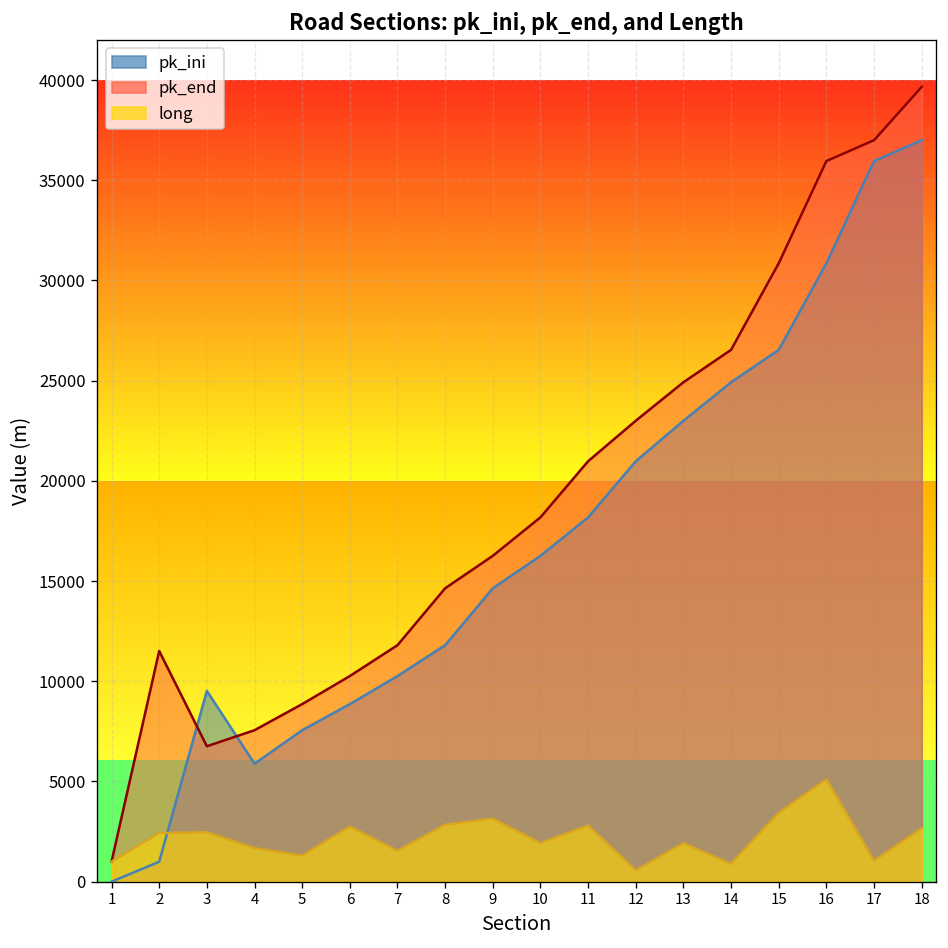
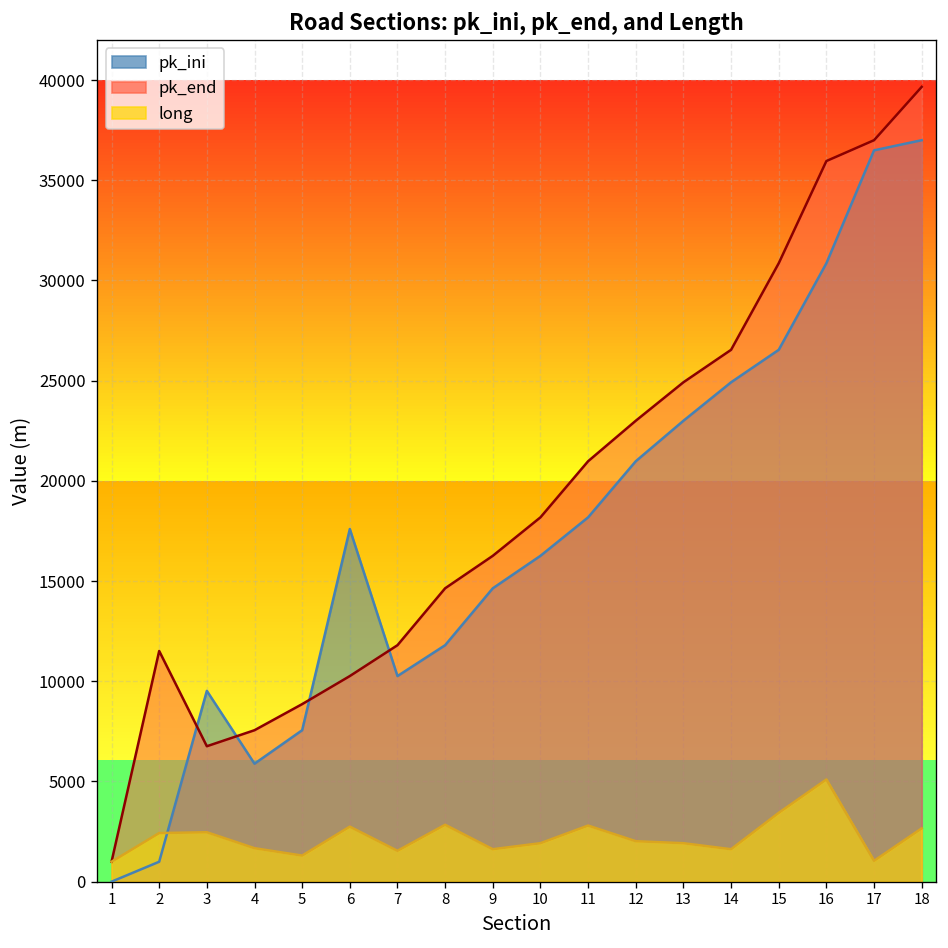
  {
    "pk_ini": {
      "1": 0,
      "2": 1000,
      "3": 9500,
      "4": 5900,
      "5": 7600,
-     "6": 8900,
+     "6": 17600,
      "7": 10300,
      "8": 11800,
      "9": 14600,
      "10": 16300,
      "11": 18200,
      "12": 21000,
      "13": 23000,
      "14": 24900,
      "15": 26500,
      "16": 30900,
-     "17": 36000,
+     "17": 36500,
      "18": 37000
    },
    "pk_end": {
      "2": 11500,
      "3": 6800,
      "4": 7600,
      "5": 8900,
      "6": 10300,
      "7": 11800,
      "8": 14600,
      "9": 16300,
      "10": 18200,
      "11": 21000,
      "12": 23000,
      "13": 24900,
      "14": 26500,
      "15": 30900,
      "16": 36000,
      "17": 37000,
      "18": 39700
    },
    "long": {
      "2": 2400,
      "3": 2500,
      "4": 1700,
      "5": 1300,
      "6": 2700,
      "7": 1500,
      "8": 2800,
-     "9": 3100,
+     "9": 1600,
      "10": 1900,
      "11": 2800,
-     "12": 600,
+     "12": 2000,
      "13": 1900,
-     "14": 900,
+     "14": 1600,
      "15": 3400,
      "16": 5100,
      "17": 1000,
      "18": 2700
    }
  }
